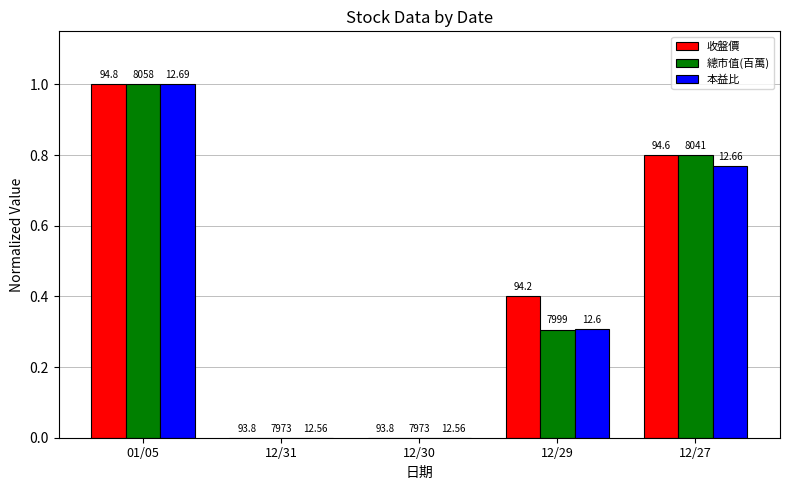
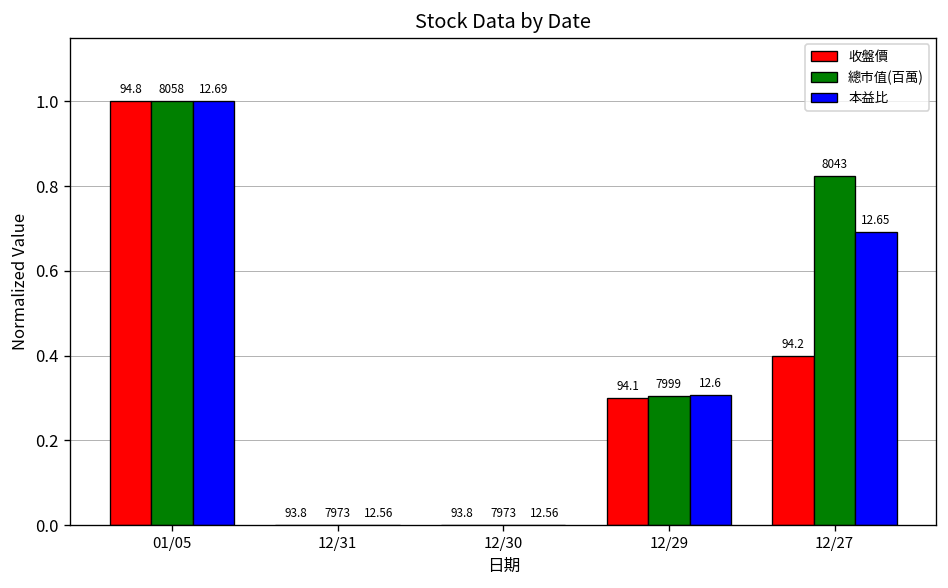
  {
    "收盤價": {
-     "12/29": 94.2,
-     "12/27": 94.6
+     "12/29": 94.1,
+     "12/27": 94.2
    },
    "總市值(百萬)": {
-     "12/27": 8041
+     "12/27": 8043
    },
    "本益比": {
-     "12/27": 12.66
+     "12/27": 12.65
    }
  }
